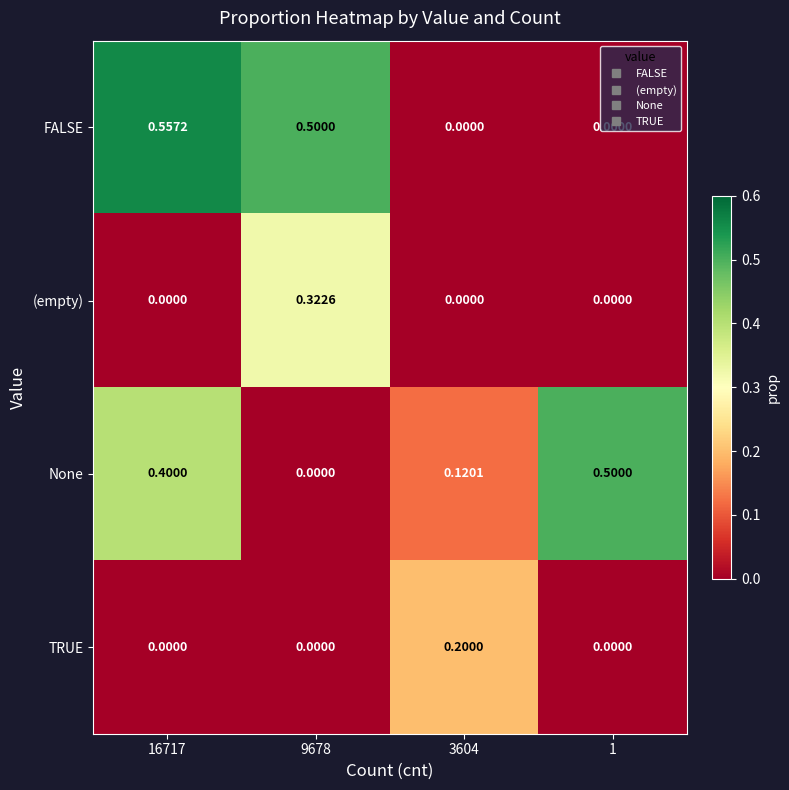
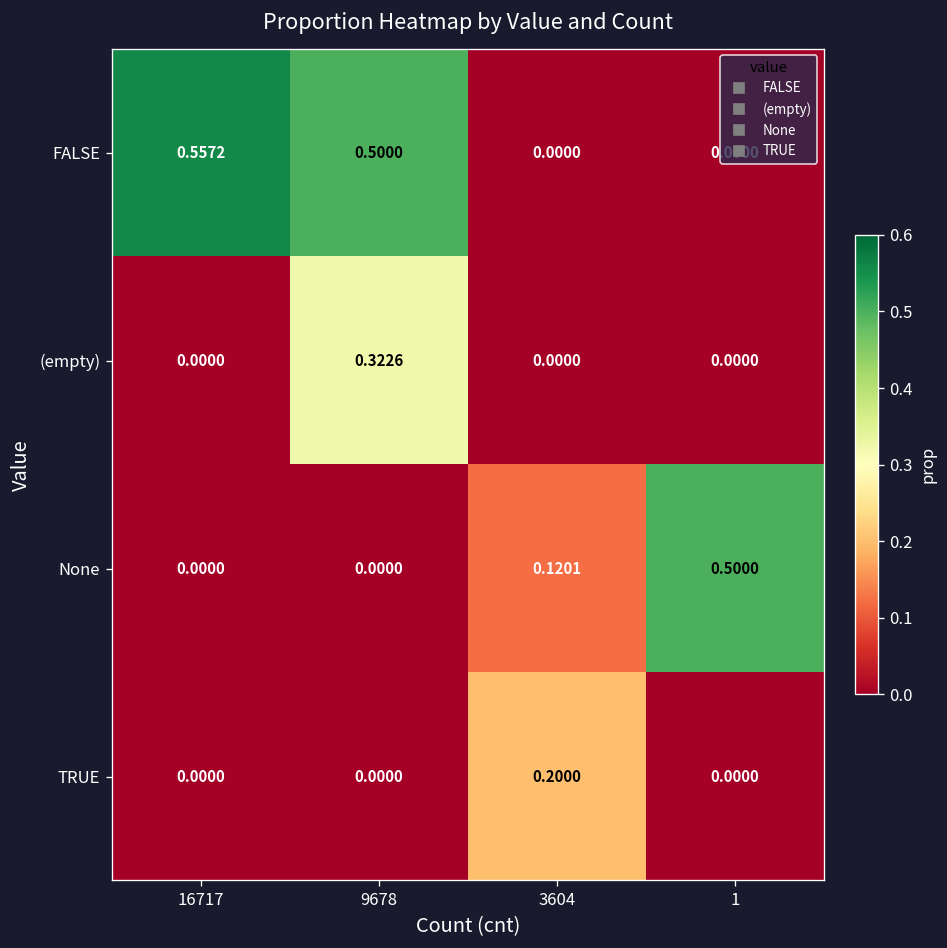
  {
    "FALSE": {
      "16717": 0.5572,
      "9678": 0.5000,
      "3604": 0.0000
    },
    "(empty)": {
      "16717": 0.0000,
      "9678": 0.3226,
      "3604": 0.0000,
      "1": 0.0000
    },
    "None": {
-     "16717": 0.4000,
+     "16717": 0.0000,
      "9678": 0.0000,
      "3604": 0.1201,
      "1": 0.5000
    },
    "TRUE": {
      "16717": 0.0000,
      "9678": 0.0000,
      "3604": 0.2000,
      "1": 0.0000
    }
  }
